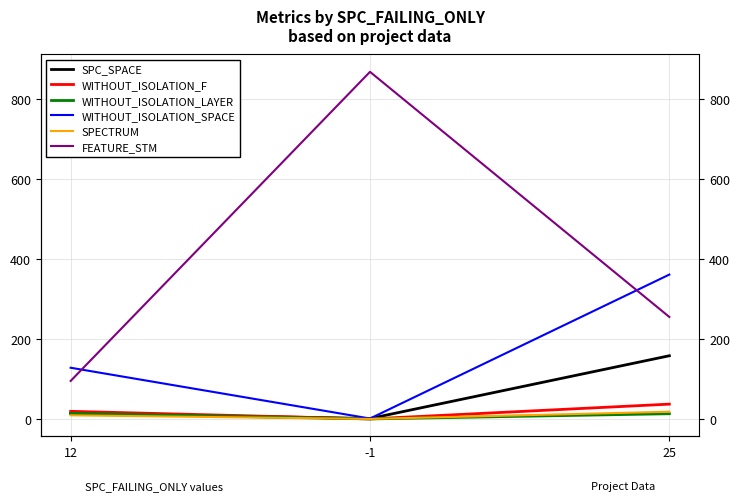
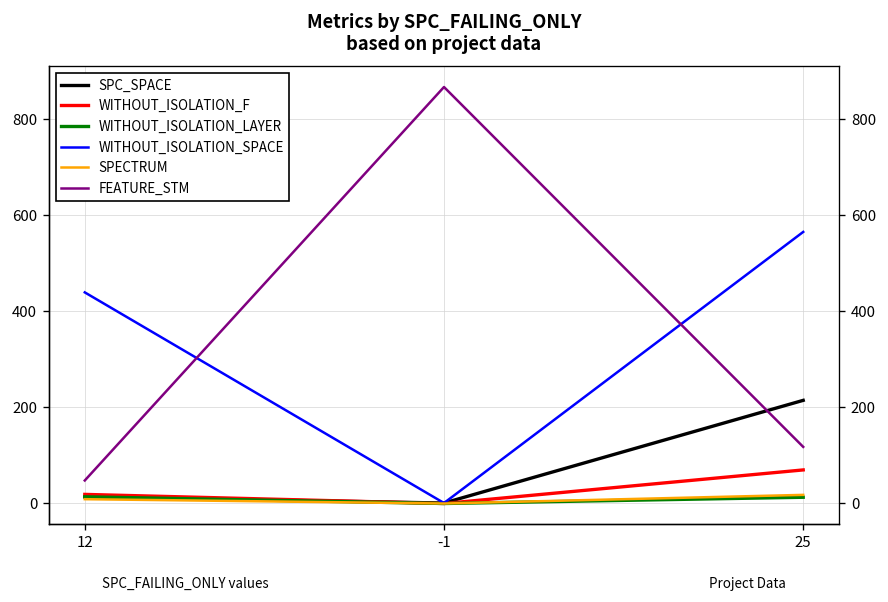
  {
    "SPC_SPACE": {
-     "25": 160
+     "25": 210
    },
    "WITHOUT_ISOLATION_F": {
-     "25": 40
+     "25": 70
    },
    "WITHOUT_ISOLATION_SPACE": {
-     "12": 130,
-     "25": 360
+     "12": 440,
+     "25": 570
    },
    "FEATURE_STM": {
-     "12": 90,
+     "12": 50,
      "-1": 870,
-     "25": 250
+     "25": 120
    }
  }
